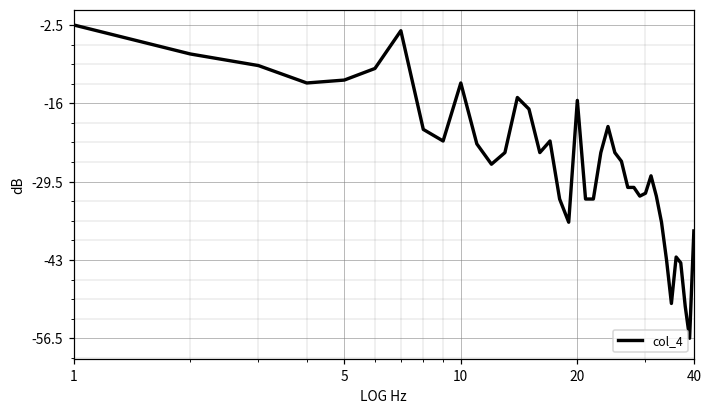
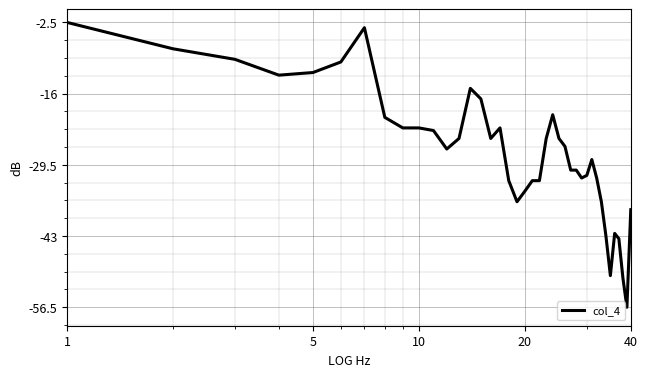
  {
    "1": -3,
    "5": -12,
-   "10": -13,
-   "20": -15,
+   "10": -23,
+   "20": -34,
    "40": -38
  }
